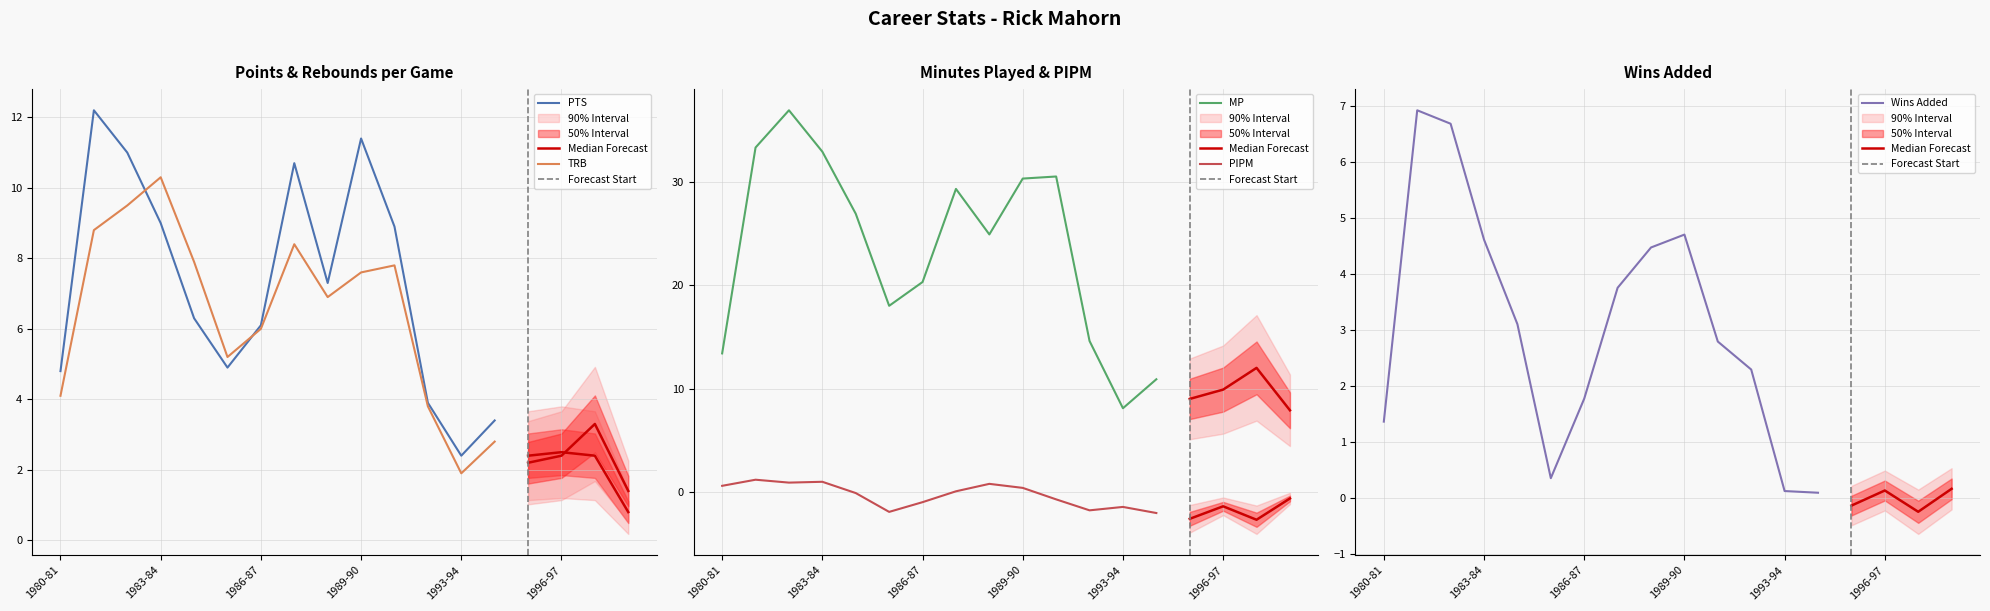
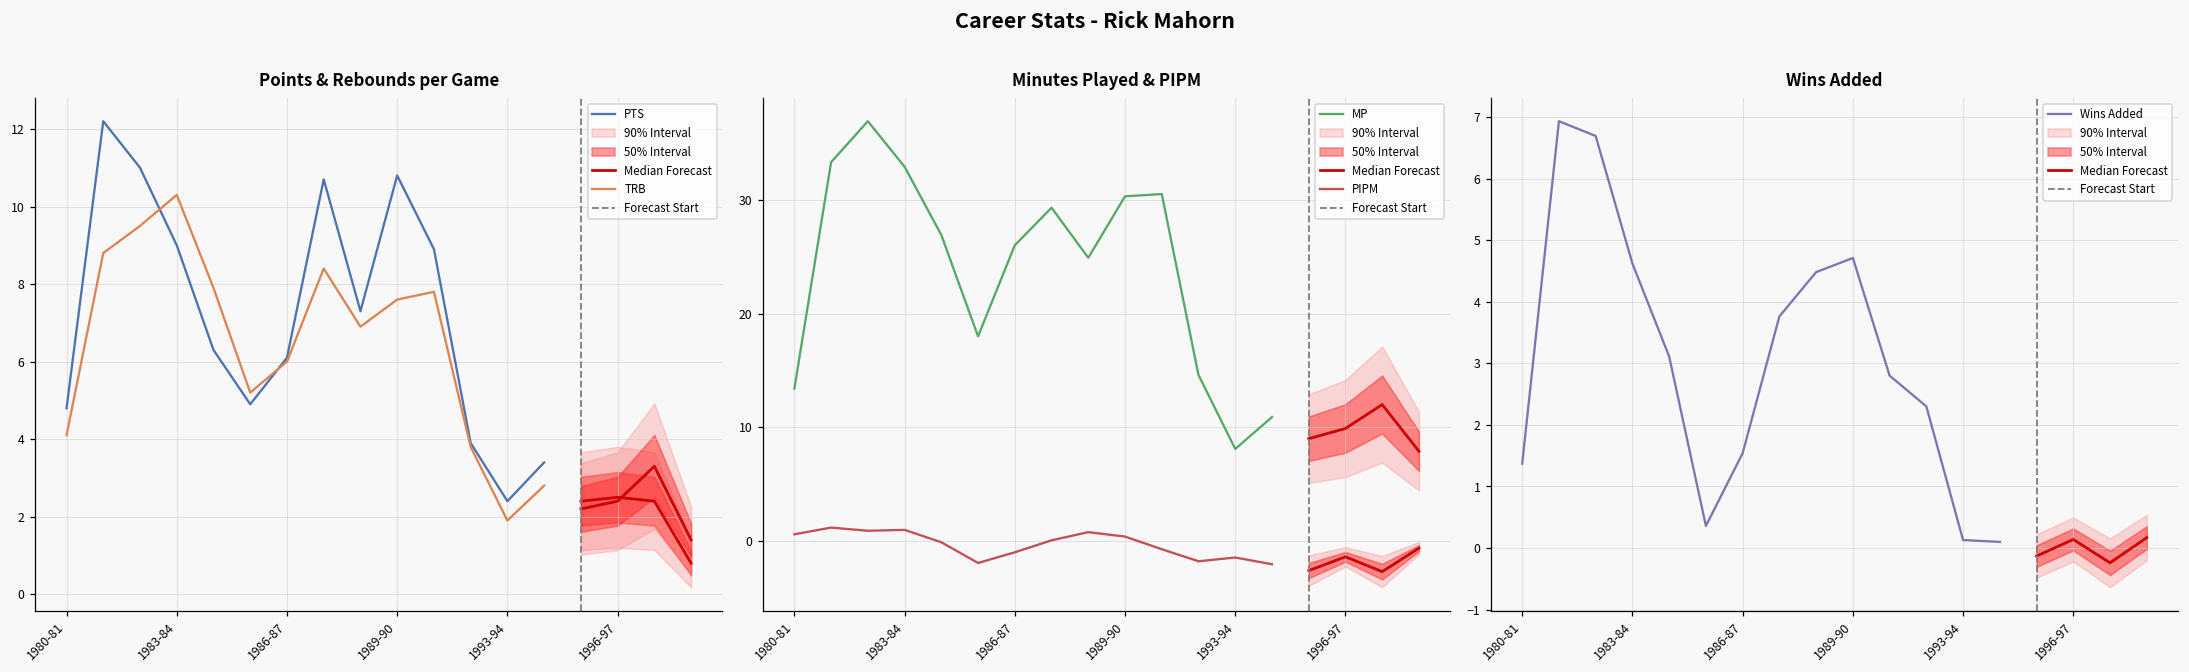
  {
    "Points & Rebounds per Game": {
      "PTS": {
        "1980-81": 4.8,
        "1983-84": 9.0,
        "1986-87": 6.1,
-       "1989-90": 11.4,
+       "1989-90": 10.8,
        "1993-94": 2.4
      }
    },
    "Minutes Played & PIPM": {
      "MP": {
        "1980-81": 13.4,
        "1983-84": 32.9,
-       "1986-87": 20.3,
+       "1986-87": 26.0,
        "1989-90": 30.3,
        "1993-94": 8.1
      },
      "PIPM": {
        "1980-81": 0.6,
        "1983-84": 1.0,
        "1986-87": -1.0,
        "1989-90": 0.4,
        "1993-94": -1.4
      }
    },
    "Wins Added": {
      "Wins Added": {
        "1980-81": 1.4,
        "1983-84": 4.6,
-       "1986-87": 1.8,
+       "1986-87": 1.5,
        "1989-90": 4.7,
        "1993-94": 0.1
      },
      "Median Forecast": {
        "1996-97": 0.1
      }
    }
  }
